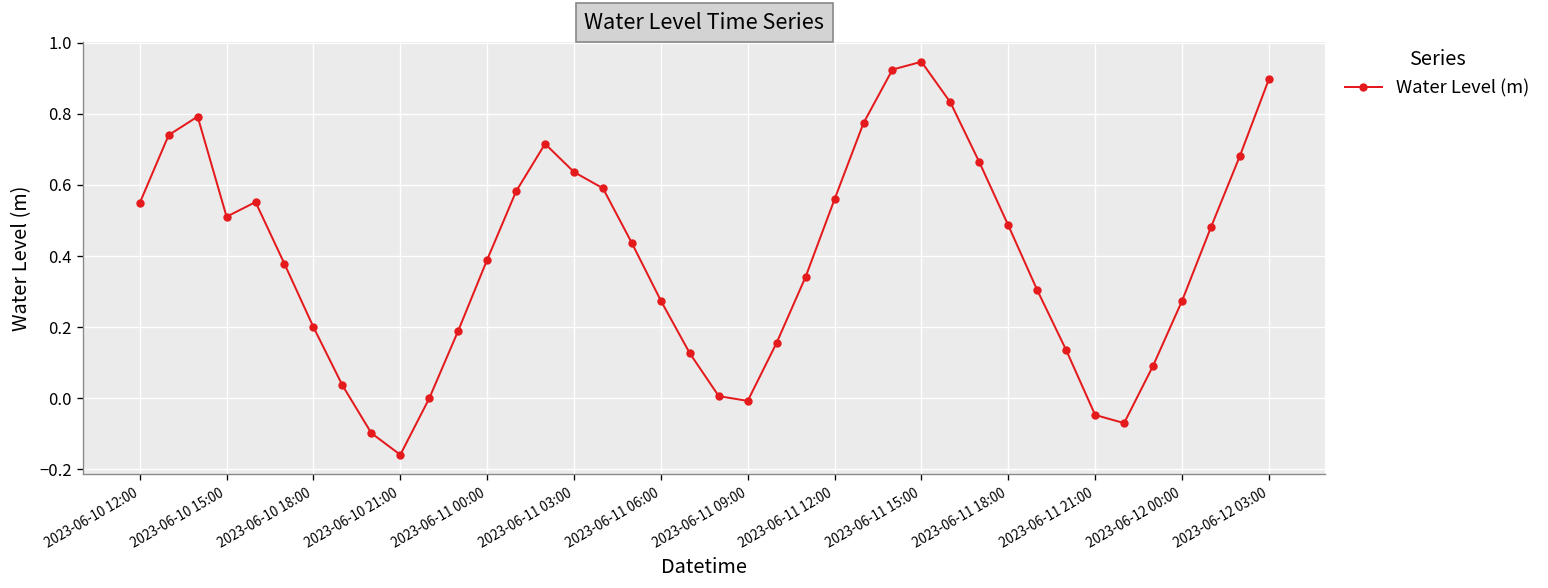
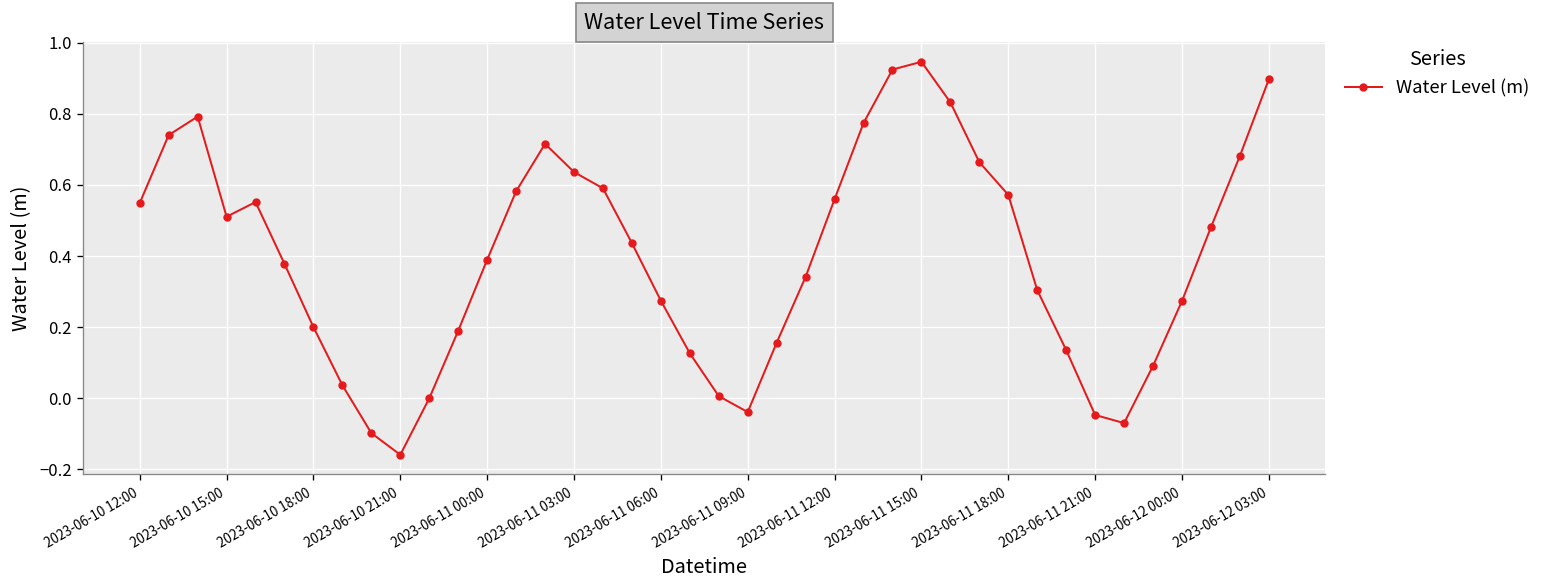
  {
    "2023-06-10 12:00": 0.55,
    "2023-06-10 15:00": 0.51,
    "2023-06-10 18:00": 0.20,
    "2023-06-10 21:00": -0.16,
    "2023-06-11 00:00": 0.39,
    "2023-06-11 03:00": 0.64,
    "2023-06-11 06:00": 0.27,
-   "2023-06-11 09:00": -0.01,
+   "2023-06-11 09:00": -0.04,
    "2023-06-11 12:00": 0.56,
    "2023-06-11 15:00": 0.95,
-   "2023-06-11 18:00": 0.49,
+   "2023-06-11 18:00": 0.57,
    "2023-06-11 21:00": -0.05,
    "2023-06-12 00:00": 0.27,
    "2023-06-12 03:00": 0.90
  }
